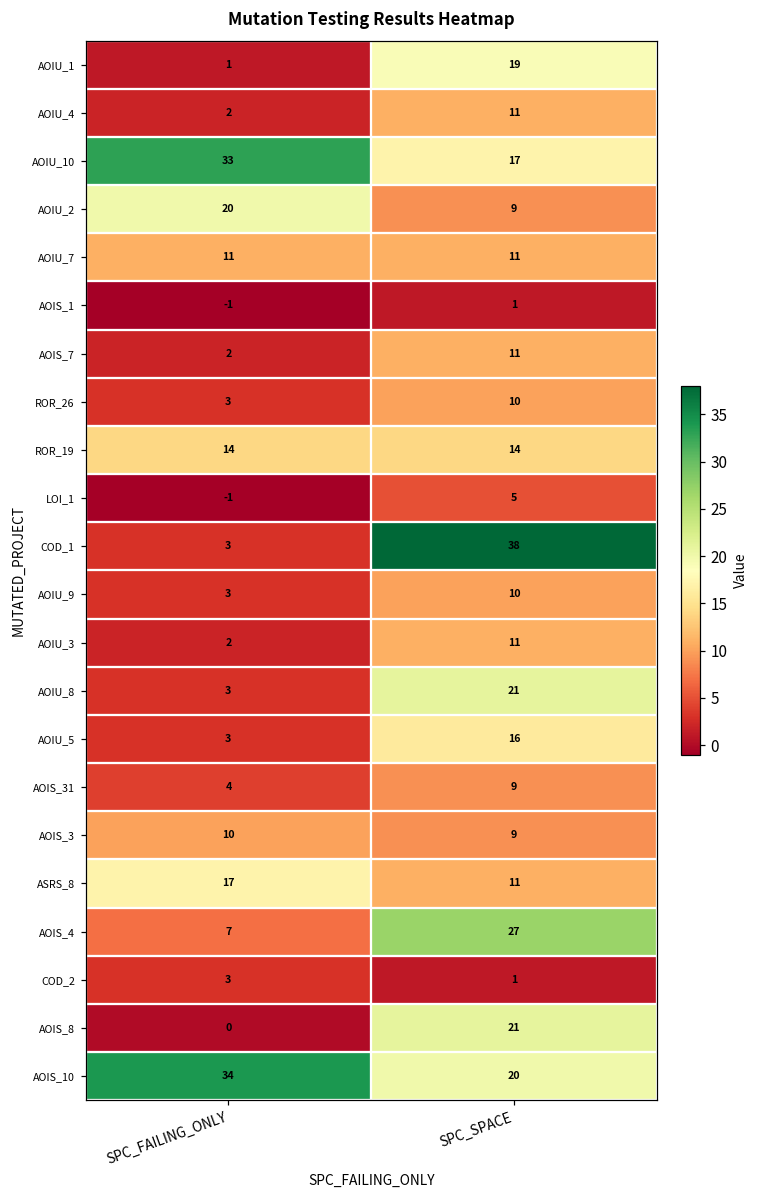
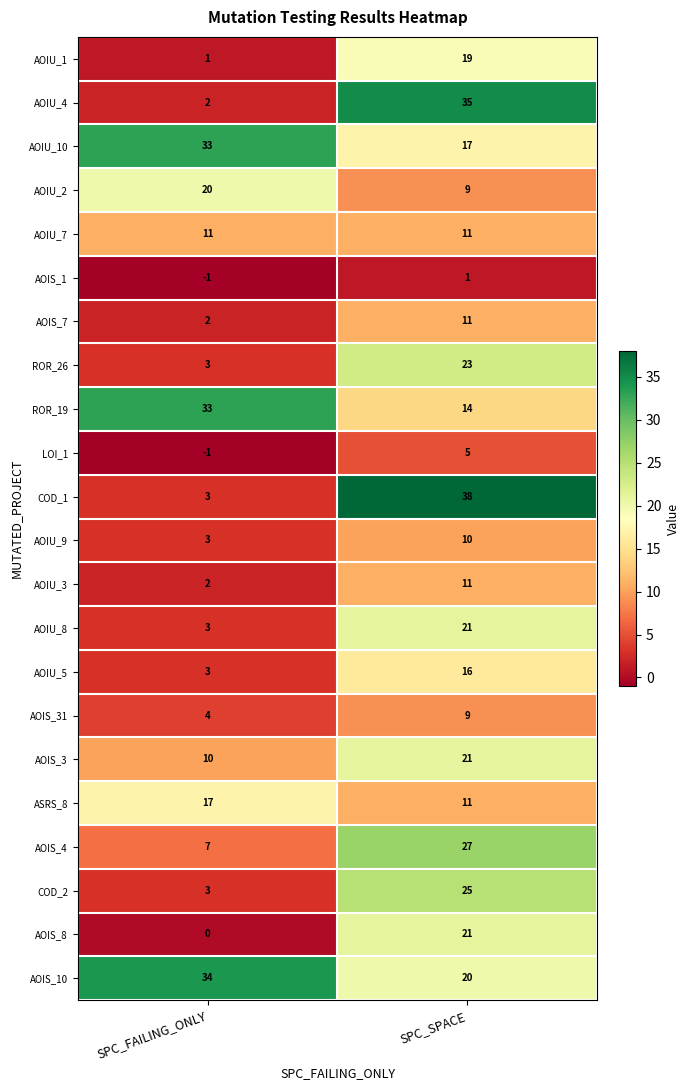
  {
    "AOIU_1": {
      "SPC_FAILING_ONLY": 1,
      "SPC_SPACE": 19
    },
    "AOIU_4": {
      "SPC_FAILING_ONLY": 2,
-     "SPC_SPACE": 11
+     "SPC_SPACE": 35
    },
    "AOIU_10": {
      "SPC_FAILING_ONLY": 33,
      "SPC_SPACE": 17
    },
    "AOIU_2": {
      "SPC_FAILING_ONLY": 20,
      "SPC_SPACE": 9
    },
    "AOIU_7": {
      "SPC_FAILING_ONLY": 11,
      "SPC_SPACE": 11
    },
    "AOIS_1": {
      "SPC_FAILING_ONLY": -1,
      "SPC_SPACE": 1
    },
    "AOIS_7": {
      "SPC_FAILING_ONLY": 2,
      "SPC_SPACE": 11
    },
    "ROR_26": {
      "SPC_FAILING_ONLY": 3,
-     "SPC_SPACE": 10
+     "SPC_SPACE": 23
    },
    "ROR_19": {
-     "SPC_FAILING_ONLY": 14,
+     "SPC_FAILING_ONLY": 33,
      "SPC_SPACE": 14
    },
    "LOI_1": {
      "SPC_FAILING_ONLY": -1,
      "SPC_SPACE": 5
    },
    "COD_1": {
      "SPC_FAILING_ONLY": 3,
      "SPC_SPACE": 38
    },
    "AOIU_9": {
      "SPC_FAILING_ONLY": 3,
      "SPC_SPACE": 10
    },
    "AOIU_3": {
      "SPC_FAILING_ONLY": 2,
      "SPC_SPACE": 11
    },
    "AOIU_8": {
      "SPC_FAILING_ONLY": 3,
      "SPC_SPACE": 21
    },
    "AOIU_5": {
      "SPC_FAILING_ONLY": 3,
      "SPC_SPACE": 16
    },
    "AOIS_31": {
      "SPC_FAILING_ONLY": 4,
      "SPC_SPACE": 9
    },
    "AOIS_3": {
      "SPC_FAILING_ONLY": 10,
-     "SPC_SPACE": 9
+     "SPC_SPACE": 21
    },
    "ASRS_8": {
      "SPC_FAILING_ONLY": 17,
      "SPC_SPACE": 11
    },
    "AOIS_4": {
      "SPC_FAILING_ONLY": 7,
      "SPC_SPACE": 27
    },
    "COD_2": {
      "SPC_FAILING_ONLY": 3,
-     "SPC_SPACE": 1
+     "SPC_SPACE": 25
    },
    "AOIS_8": {
      "SPC_FAILING_ONLY": 0,
      "SPC_SPACE": 21
    },
    "AOIS_10": {
      "SPC_FAILING_ONLY": 34,
      "SPC_SPACE": 20
    }
  }
